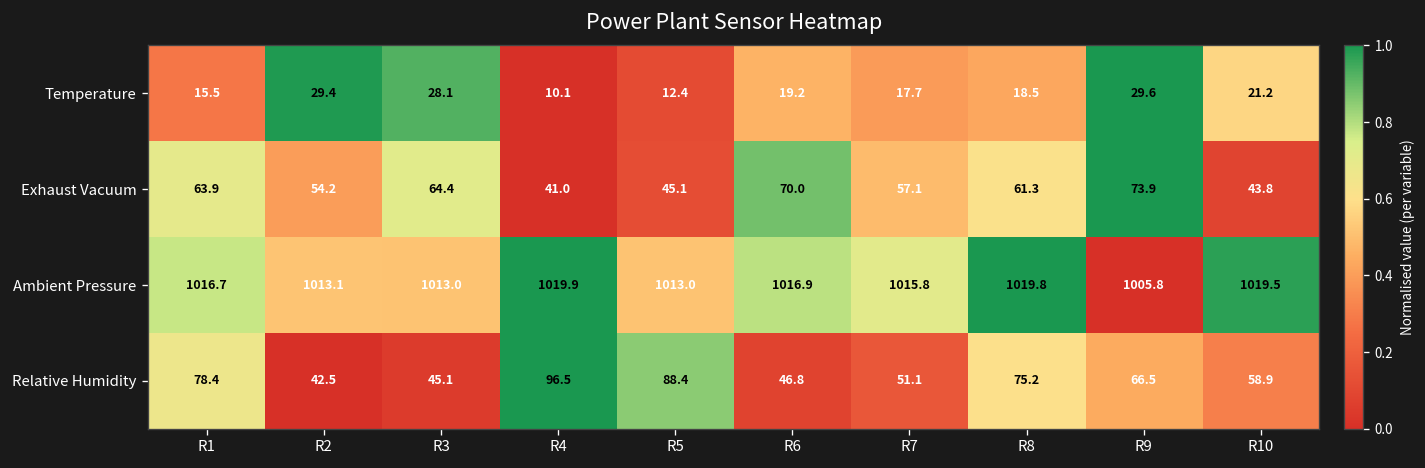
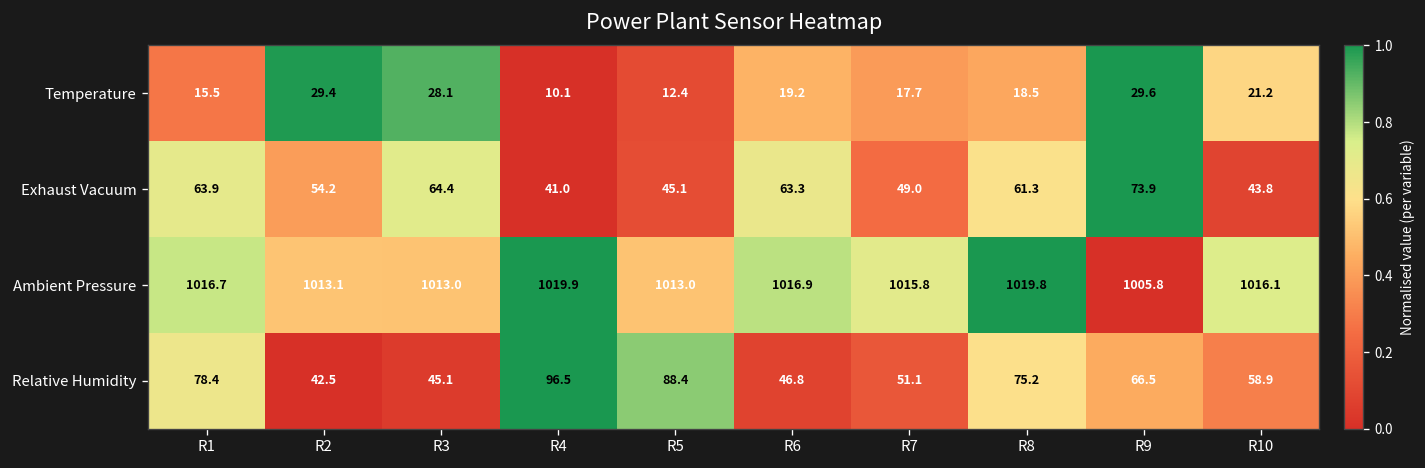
  {
    "Temperature": {
      "R1": 15.5,
      "R2": 29.4,
      "R3": 28.1,
      "R4": 10.1,
      "R5": 12.4,
      "R6": 19.2,
      "R7": 17.7,
      "R8": 18.5,
      "R9": 29.6,
      "R10": 21.2
    },
    "Exhaust Vacuum": {
      "R1": 63.9,
      "R2": 54.2,
      "R3": 64.4,
      "R4": 41.0,
      "R5": 45.1,
-     "R6": 70.0,
-     "R7": 57.1,
+     "R6": 63.3,
+     "R7": 49.0,
      "R8": 61.3,
      "R9": 73.9,
      "R10": 43.8
    },
    "Ambient Pressure": {
      "R1": 1016.7,
      "R2": 1013.1,
      "R3": 1013.0,
      "R4": 1019.9,
      "R5": 1013.0,
      "R6": 1016.9,
      "R7": 1015.8,
      "R8": 1019.8,
      "R9": 1005.8,
-     "R10": 1019.5
+     "R10": 1016.1
    },
    "Relative Humidity": {
      "R1": 78.4,
      "R2": 42.5,
      "R3": 45.1,
      "R4": 96.5,
      "R5": 88.4,
      "R6": 46.8,
      "R7": 51.1,
      "R8": 75.2,
      "R9": 66.5,
      "R10": 58.9
    }
  }
